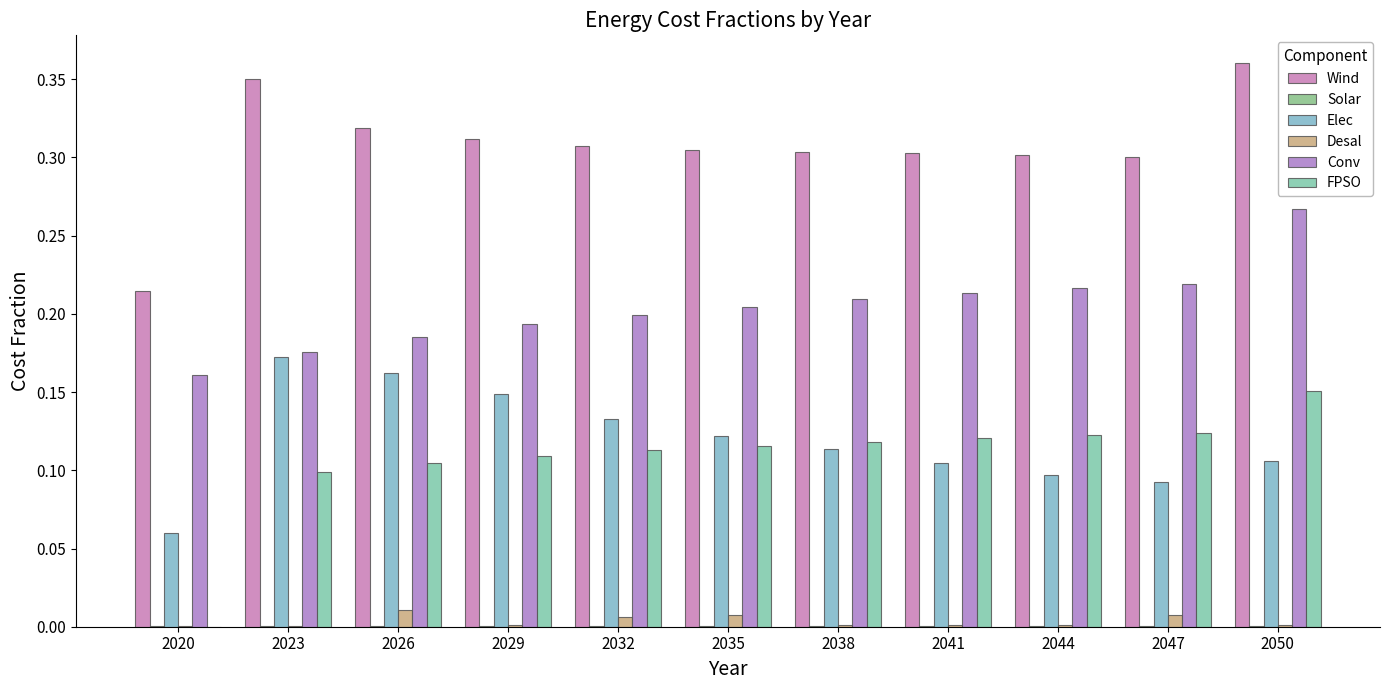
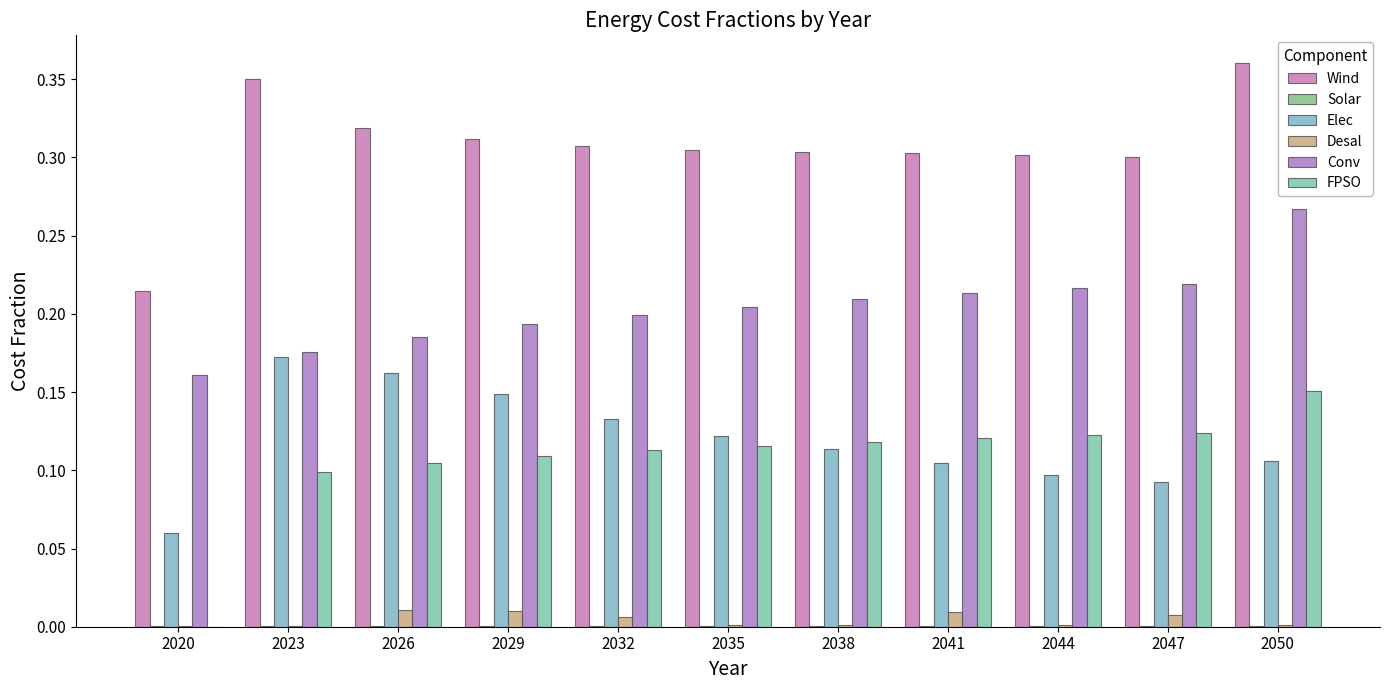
  {
    "Desal": {
      "2026": 0.011,
-     "2029": 0.001,
+     "2029": 0.010,
      "2032": 0.006,
-     "2035": 0.008,
-     "2041": 0.001,
+     "2035": 0.001,
+     "2041": 0.010,
      "2047": 0.007
    }
  }
